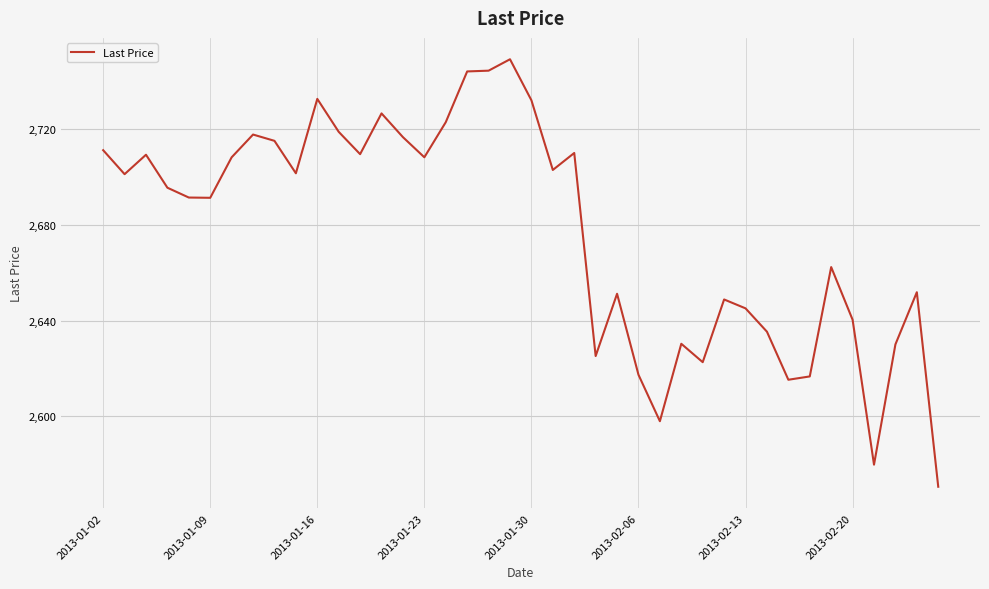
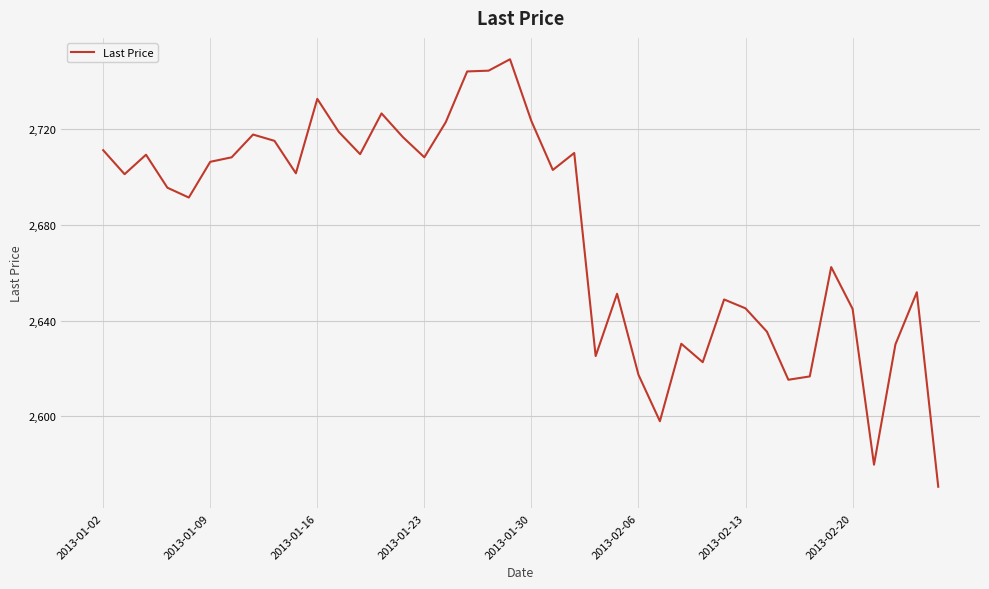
  {
    "2013-01-02": "2,711",
-   "2013-01-09": "2,691",
+   "2013-01-09": "2,706",
    "2013-01-16": "2,733",
    "2013-01-23": "2,708",
-   "2013-01-30": "2,732",
+   "2013-01-30": "2,723",
    "2013-02-06": "2,617",
    "2013-02-13": "2,645",
-   "2013-02-20": "2,640"
+   "2013-02-20": "2,645"
  }
